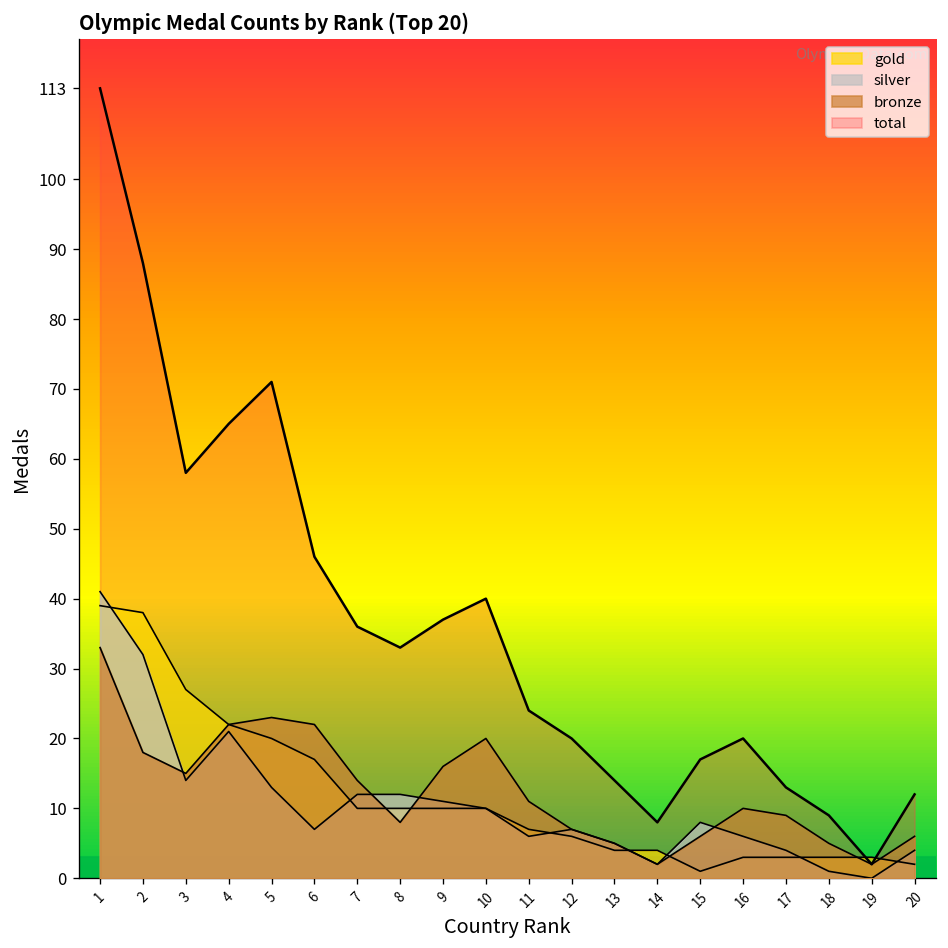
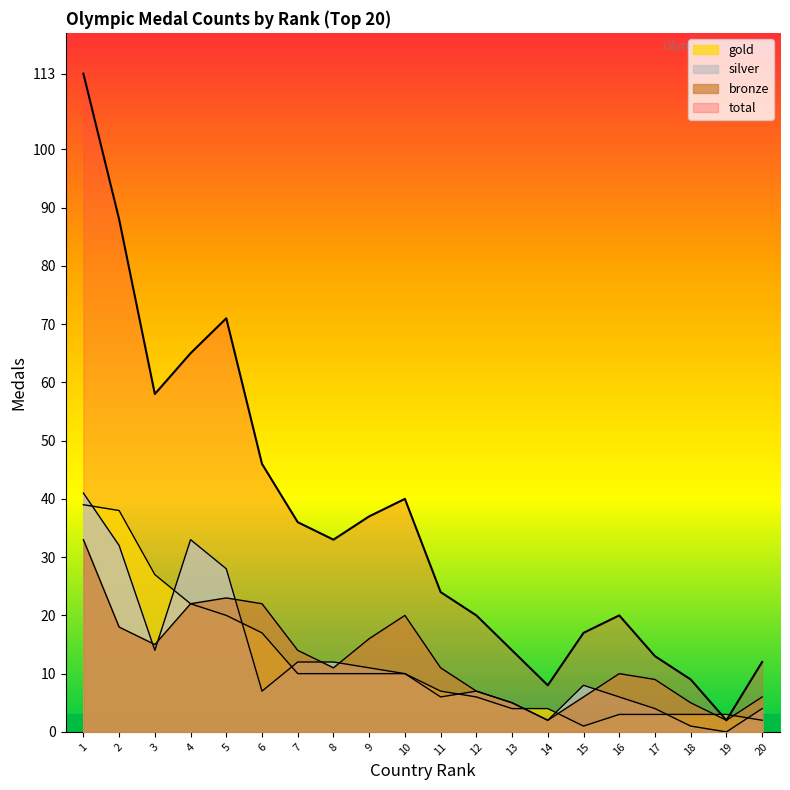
  {
    "total": {
      "1": 113,
      "2": 88,
      "3": 58,
      "4": 65,
      "5": 71,
      "6": 46,
      "7": 36,
      "8": 33,
      "9": 37,
      "10": 40,
      "11": 24,
      "12": 20,
      "13": 14,
      "14": 8,
      "15": 17,
      "16": 20,
      "17": 13,
      "18": 9,
      "20": 12
    },
    "gold": {
      "1": 39,
      "2": 38,
      "3": 27,
      "5": 20,
      "6": 17,
      "7": 10,
      "8": 10,
      "9": 10,
      "11": 7,
      "12": 6,
      "13": 4,
      "14": 4
    },
    "silver": {
      "1": 41,
      "2": 32,
      "3": 14,
-     "4": 21,
-     "5": 13,
+     "4": 33,
+     "5": 28,
      "6": 7,
      "7": 12,
      "8": 12,
      "9": 11,
      "11": 6,
      "15": 8,
      "16": 6,
      "17": 4,
      "20": 4
    },
    "bronze": {
      "1": 33,
      "2": 18,
      "3": 15,
      "5": 23,
      "6": 22,
      "7": 14,
-     "8": 8,
+     "8": 11,
      "9": 16,
      "10": 20,
      "11": 11,
      "15": 6,
      "16": 10,
      "17": 9,
      "18": 5,
      "20": 6
    }
  }
